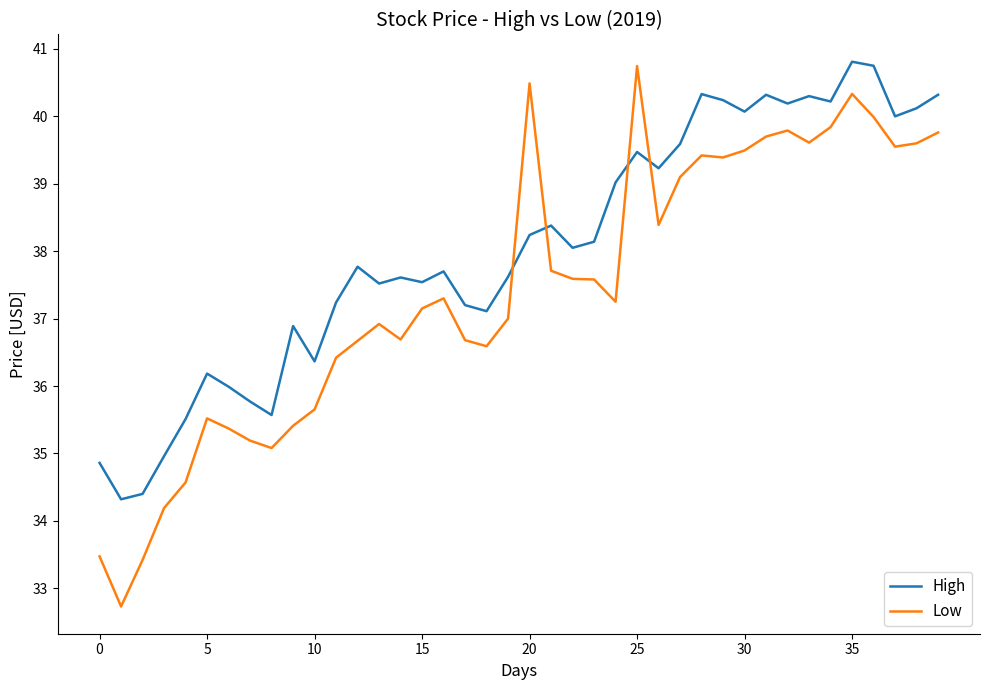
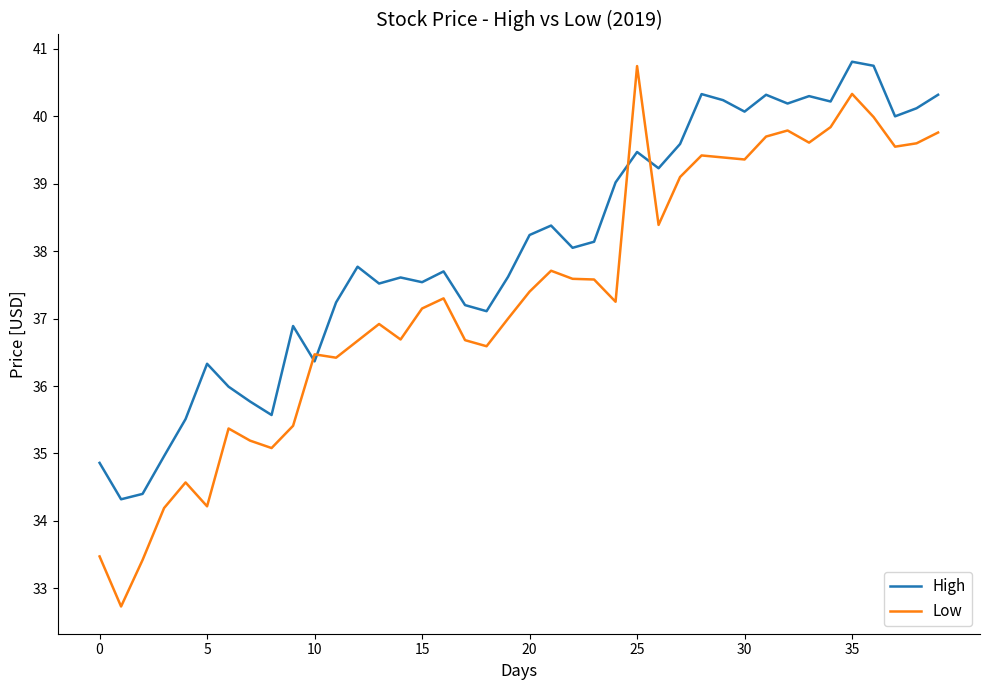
  {
    "High": {
      "0": 34.9,
-     "5": 36.2,
+     "5": 36.3,
      "10": 36.4,
      "15": 37.5,
      "20": 38.2,
      "25": 39.5,
      "30": 40.1,
      "35": 40.8
    },
    "Low": {
      "0": 33.5,
-     "5": 35.5,
-     "10": 35.7,
+     "5": 34.2,
+     "10": 36.5,
      "15": 37.2,
-     "20": 40.5,
+     "20": 37.4,
      "25": 40.7,
-     "30": 39.5,
+     "30": 39.4,
      "35": 40.3
    }
  }
